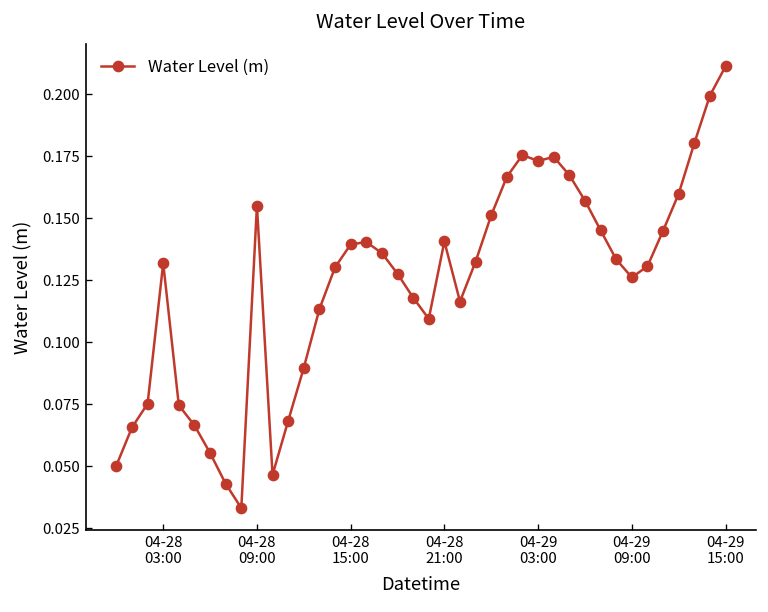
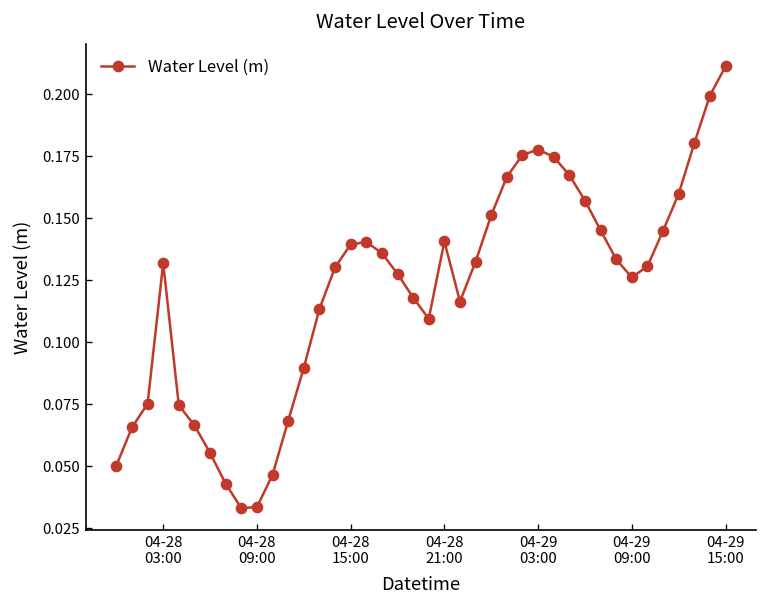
  {
    "04-28 03:00": 0.132,
-   "04-28 09:00": 0.155,
+   "04-28 09:00": 0.033,
    "04-28 15:00": 0.139,
    "04-28 21:00": 0.141,
-   "04-29 03:00": 0.173,
+   "04-29 03:00": 0.178,
    "04-29 09:00": 0.126,
    "04-29 15:00": 0.211
  }
